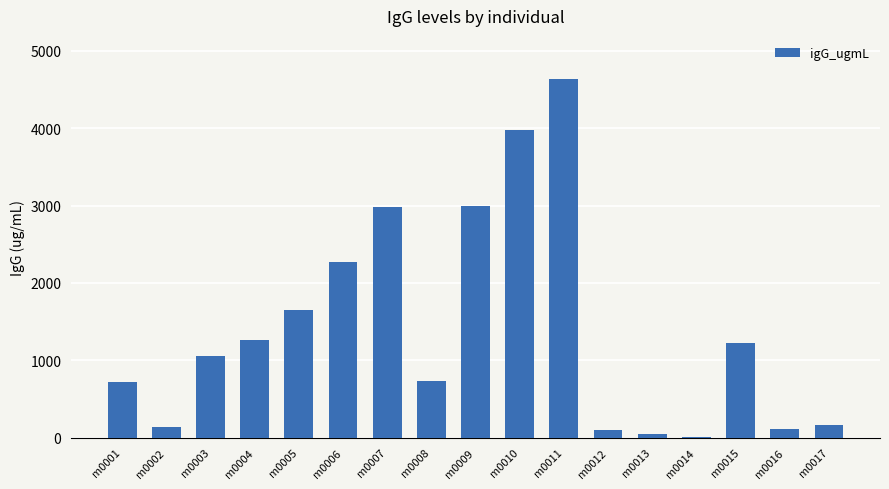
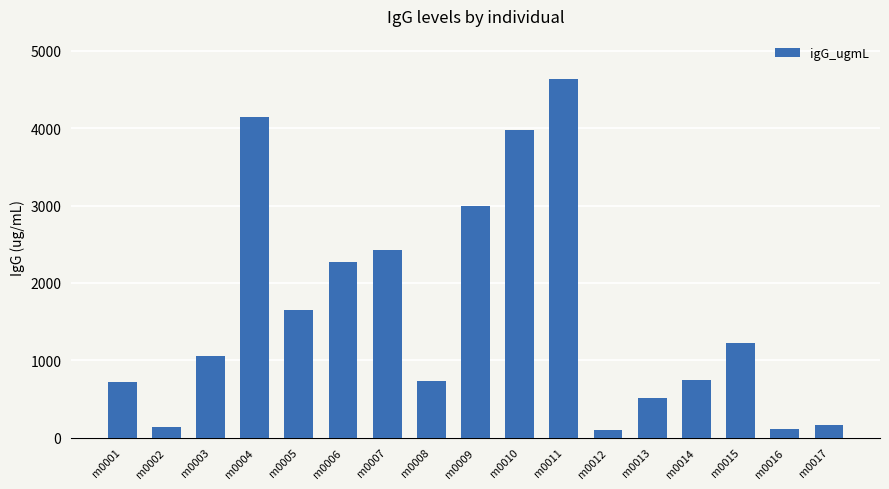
  {
    "m0001": 700,
    "m0002": 100,
    "m0003": 1100,
-   "m0004": 1300,
+   "m0004": 4100,
    "m0005": 1700,
    "m0006": 2300,
-   "m0007": 3000,
+   "m0007": 2400,
    "m0008": 700,
    "m0009": 3000,
    "m0010": 4000,
    "m0011": 4600,
    "m0012": 100,
-   "m0013": 0,
-   "m0014": 0,
+   "m0013": 500,
+   "m0014": 700,
    "m0015": 1200,
    "m0016": 100,
    "m0017": 200
  }
